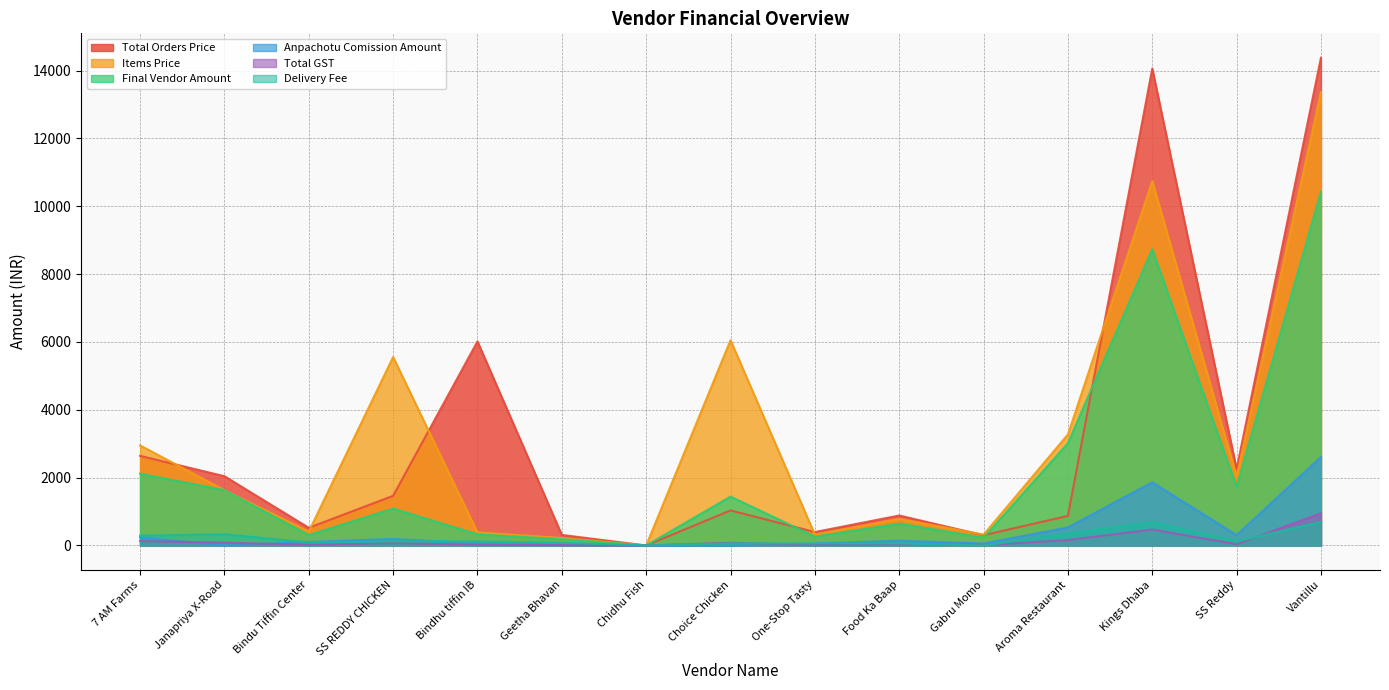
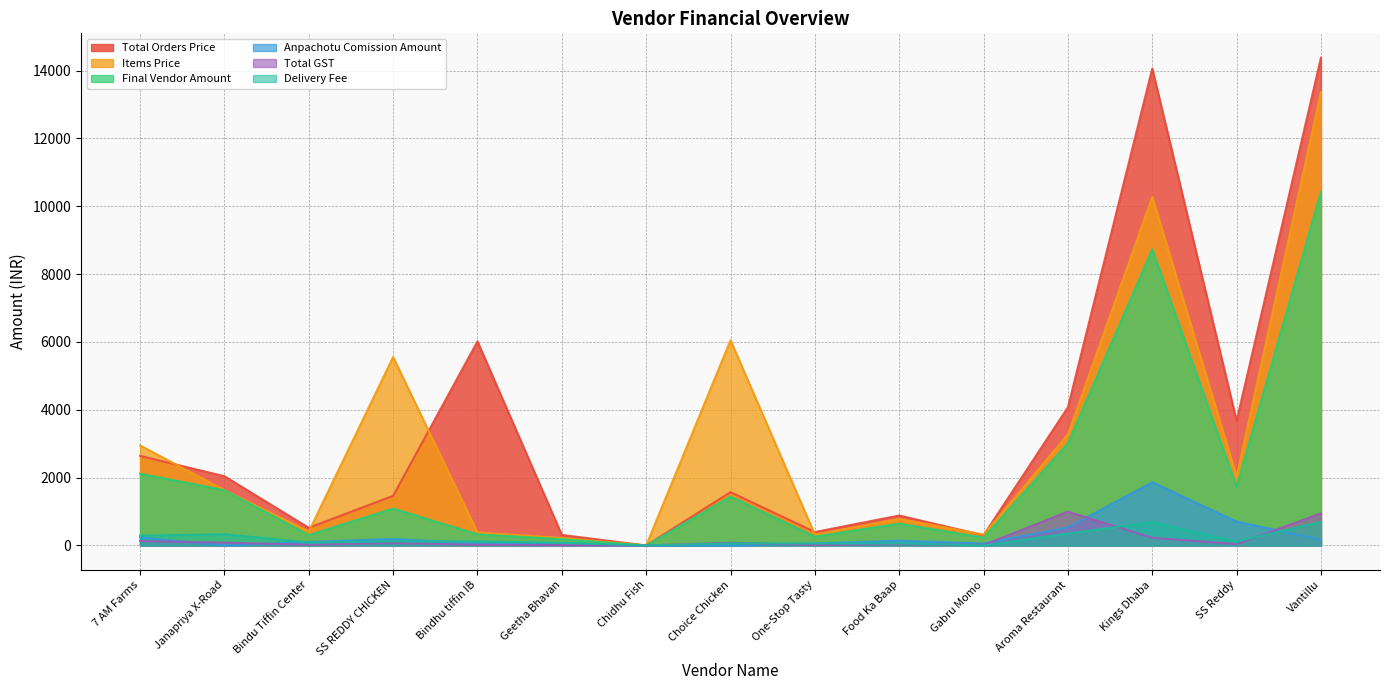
  {
    "Total Orders Price": {
      "7 AM Farms": 2600,
      "Janapriya X-Road": 2000,
      "Bindu Tiffin Center": 500,
      "SS REDDY CHICKEN": 1500,
      "Bindhu tiffin IB": 6000,
      "Geetha Bhavan": 300,
-     "Choice Chicken": 1000,
+     "Choice Chicken": 1600,
      "One-Stop Tasty": 400,
      "Food Ka Baap": 900,
-     "Aroma Restaurant": 900,
+     "Aroma Restaurant": 4100,
      "Kings Dhaba": 14100,
-     "SS Reddy": 2300,
+     "SS Reddy": 3700,
      "Vantillu": 14400
    },
    "Items Price": {
      "7 AM Farms": 2900,
      "Bindu Tiffin Center": 400,
      "SS REDDY CHICKEN": 5600,
      "Choice Chicken": 6000,
      "Food Ka Baap": 800,
      "Aroma Restaurant": 3300,
-     "Kings Dhaba": 10700,
+     "Kings Dhaba": 10300,
      "SS Reddy": 2000,
      "Vantillu": 13400
    },
    "Anpachotu Comission Amount": {
      "Janapriya X-Road": 0,
      "Food Ka Baap": 100,
      "Aroma Restaurant": 500,
      "Kings Dhaba": 1900,
-     "SS Reddy": 300,
-     "Vantillu": 2600
+     "SS Reddy": 700,
+     "Vantillu": 200
    },
    "Total GST": {
      "7 AM Farms": 100,
      "Janapriya X-Road": 100,
-     "Aroma Restaurant": 200,
-     "Kings Dhaba": 500,
+     "Aroma Restaurant": 1000,
+     "Kings Dhaba": 200,
      "SS Reddy": 0,
      "Vantillu": 900
    }
  }
